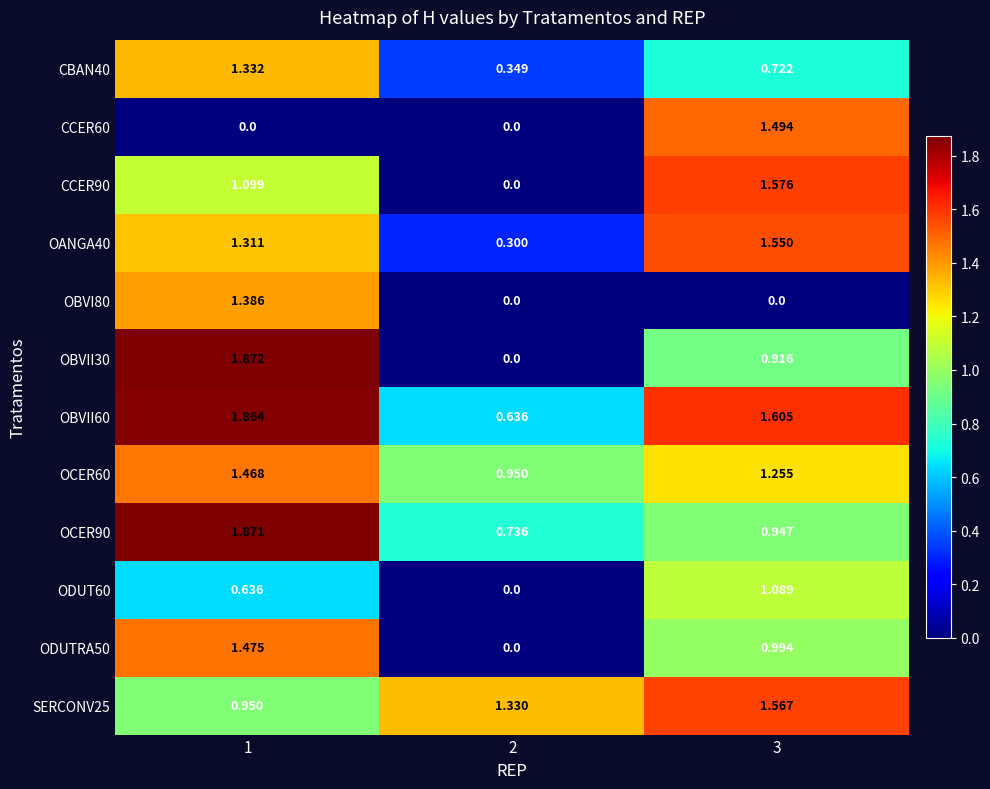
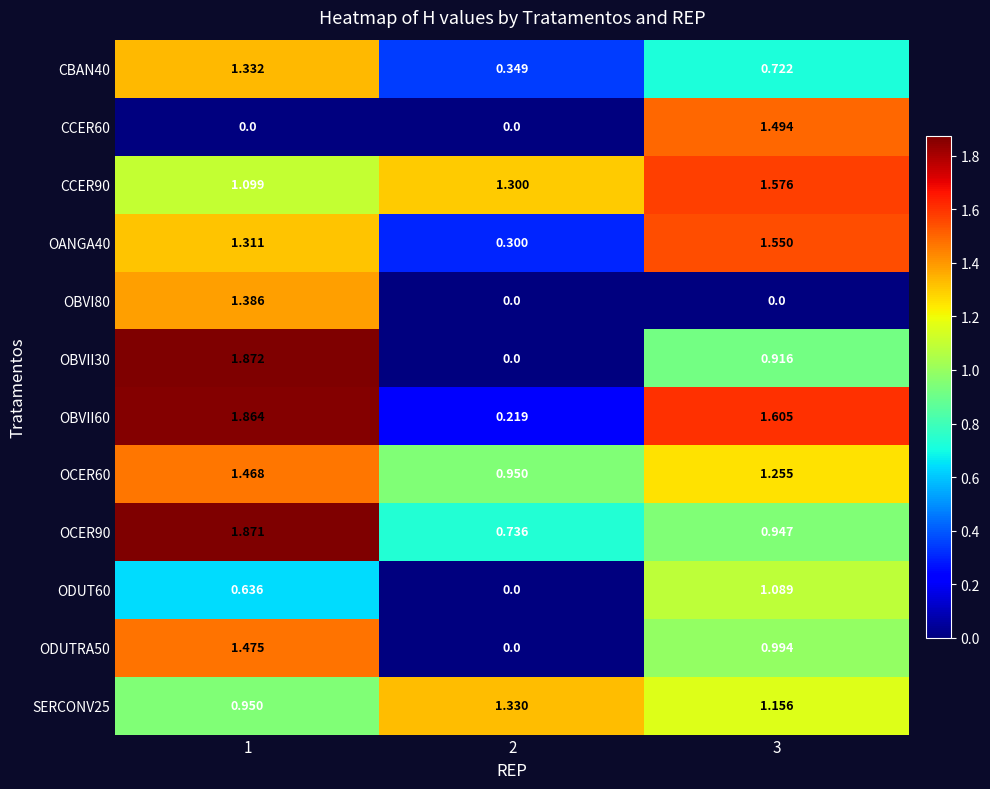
  {
    "CBAN40": {
      "1": 1.332,
      "2": 0.349,
      "3": 0.722
    },
    "CCER60": {
      "1": 0.0,
      "2": 0.0,
      "3": 1.494
    },
    "CCER90": {
      "1": 1.099,
-     "2": 0.0,
+     "2": 1.300,
      "3": 1.576
    },
    "OANGA40": {
      "1": 1.311,
      "2": 0.300,
      "3": 1.550
    },
    "OBVI80": {
      "1": 1.386,
      "2": 0.0,
      "3": 0.0
    },
    "OBVII30": {
      "1": 1.872,
      "2": 0.0,
      "3": 0.916
    },
    "OBVII60": {
      "1": 1.864,
-     "2": 0.636,
+     "2": 0.219,
      "3": 1.605
    },
    "OCER60": {
      "1": 1.468,
      "2": 0.950,
      "3": 1.255
    },
    "OCER90": {
      "1": 1.871,
      "2": 0.736,
      "3": 0.947
    },
    "ODUT60": {
      "1": 0.636,
      "2": 0.0,
      "3": 1.089
    },
    "ODUTRA50": {
      "1": 1.475,
      "2": 0.0,
      "3": 0.994
    },
    "SERCONV25": {
      "1": 0.950,
      "2": 1.330,
-     "3": 1.567
+     "3": 1.156
    }
  }
